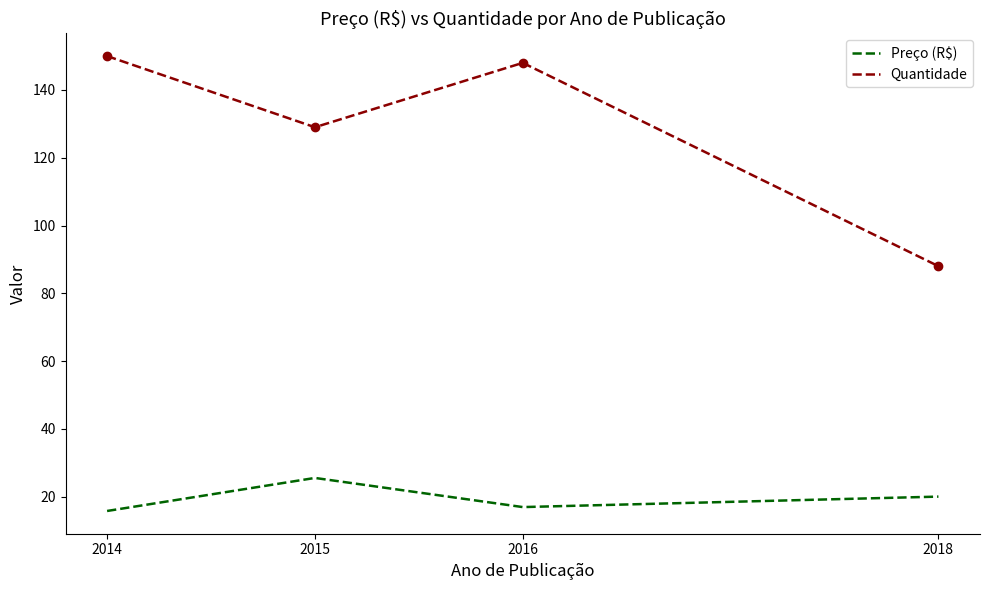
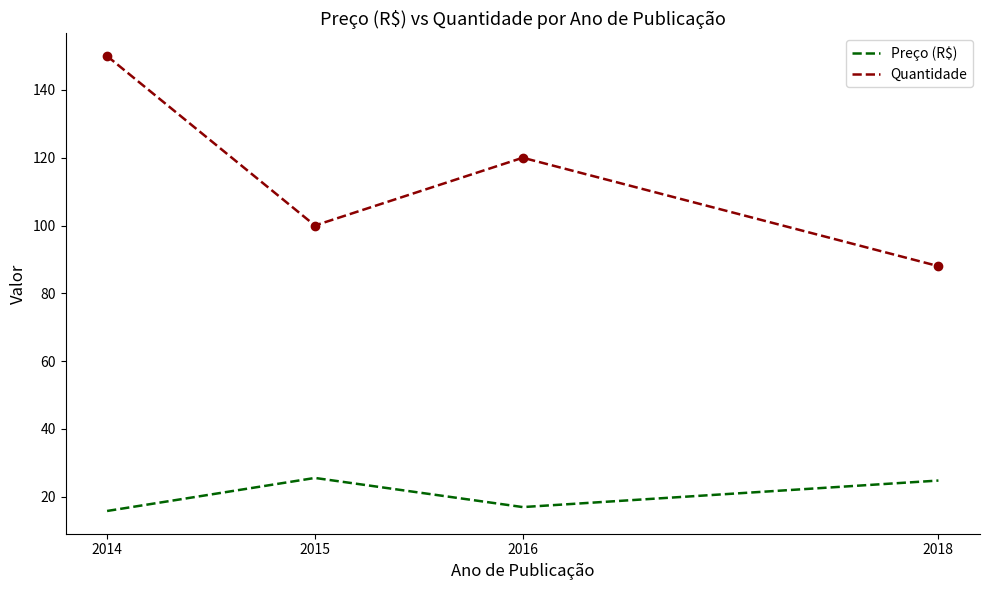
  {
    "Preço (R$)": {
      "2014": 16,
      "2015": 26,
      "2016": 17,
-     "2018": 20
+     "2018": 25
    },
    "Quantidade": {
      "2014": 150,
-     "2015": 129,
-     "2016": 148,
+     "2015": 100,
+     "2016": 120,
      "2018": 88
    }
  }
